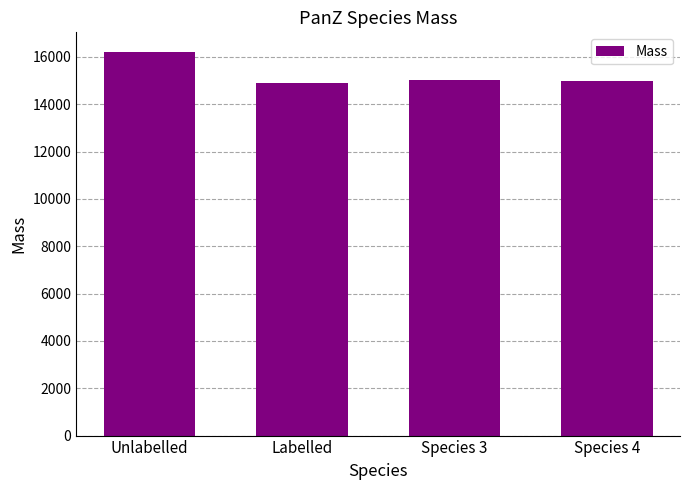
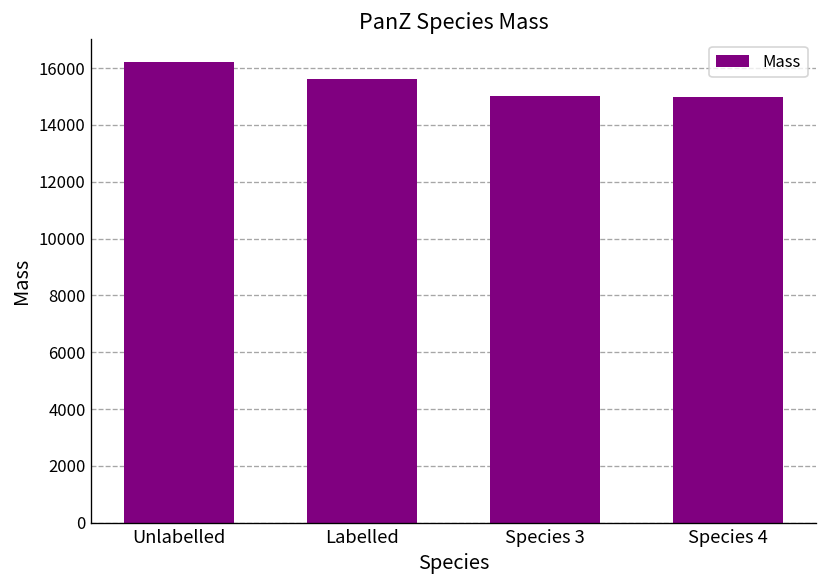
  {
    "Unlabelled": 16200,
-   "Labelled": 14900,
+   "Labelled": 15600,
    "Species 3": 15000,
    "Species 4": 15000
  }
